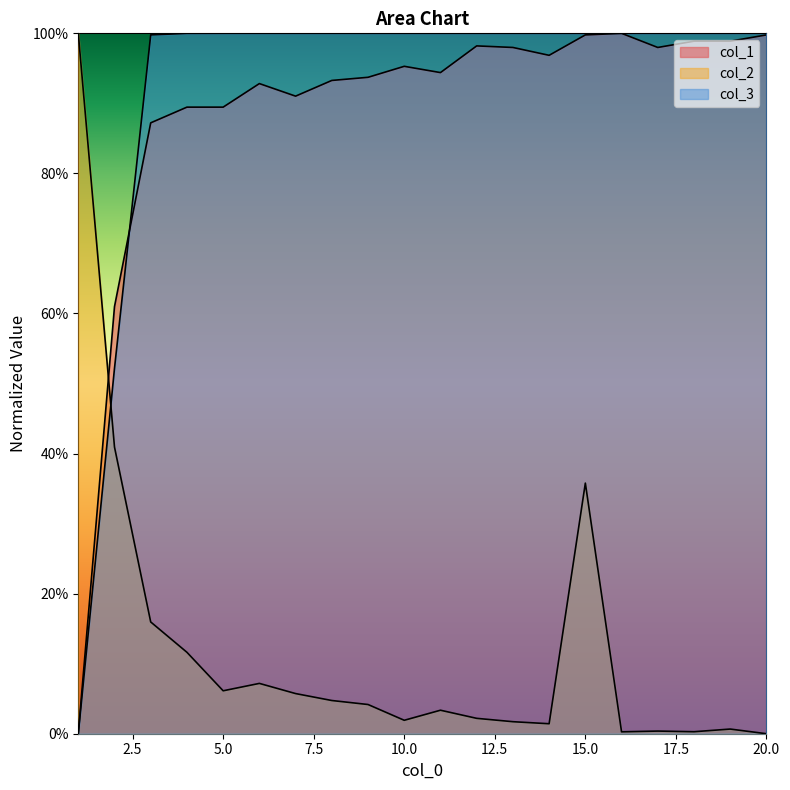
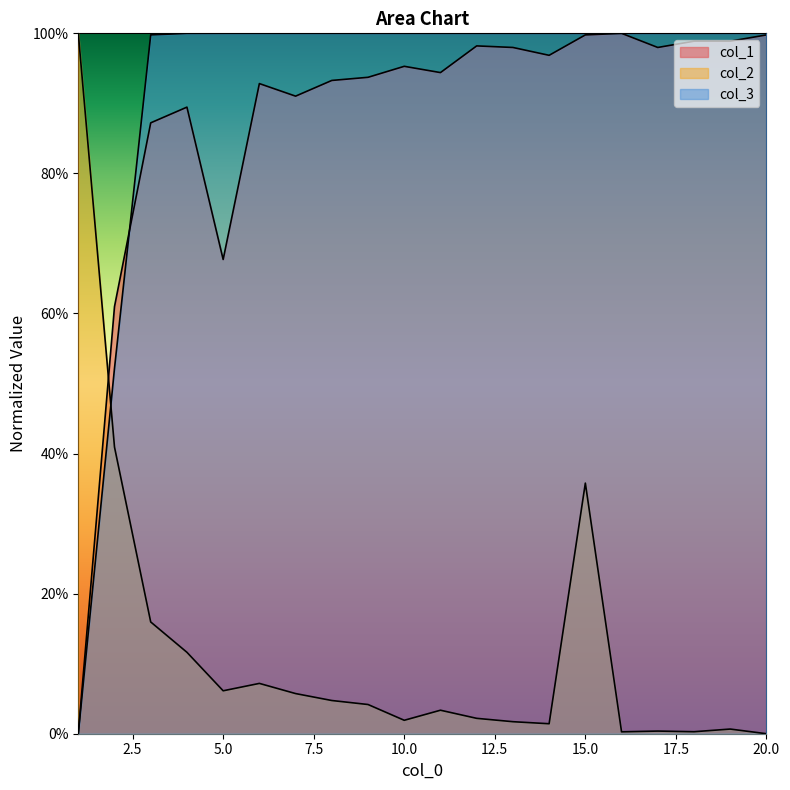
  {
    "col_1": {
-     "5.0": "89%",
+     "5.0": "68%",
      "10.0": "95%"
    },
    "col_2": {
      "5.0": "6%",
      "10.0": "2%",
      "15.0": "36%",
      "20.0": "0%"
    },
    "col_3": {
      "5.0": "100%",
      "10.0": "100%"
    }
  }
